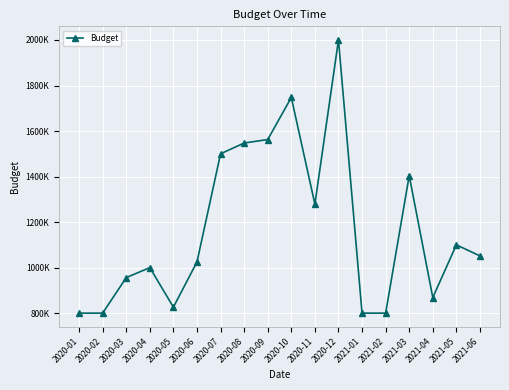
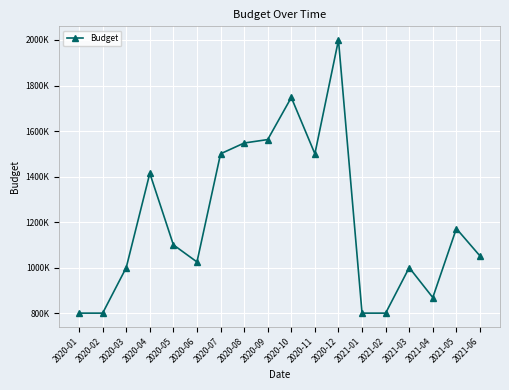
  {
    "2020-01": 800000,
    "2020-02": 800000,
-   "2020-03": 960000,
-   "2020-04": 1000000,
-   "2020-05": 830000,
+   "2020-03": 1000000,
+   "2020-04": 1410000,
+   "2020-05": 1100000,
    "2020-06": 1020000,
    "2020-07": 1500000,
    "2020-08": 1550000,
    "2020-09": 1560000,
    "2020-10": 1750000,
-   "2020-11": 1280000,
+   "2020-11": 1500000,
    "2020-12": 2000000,
    "2021-01": 800000,
    "2021-02": 800000,
-   "2021-03": 1400000,
+   "2021-03": 1000000,
    "2021-04": 870000,
-   "2021-05": 1100000,
+   "2021-05": 1170000,
    "2021-06": 1050000
  }
